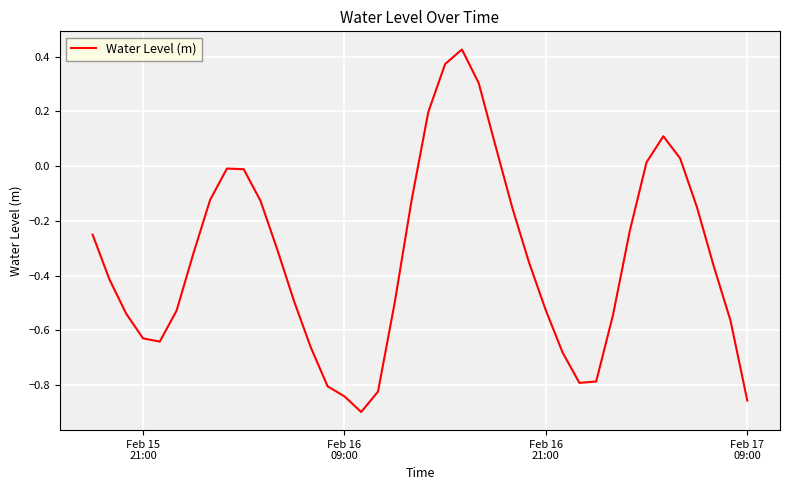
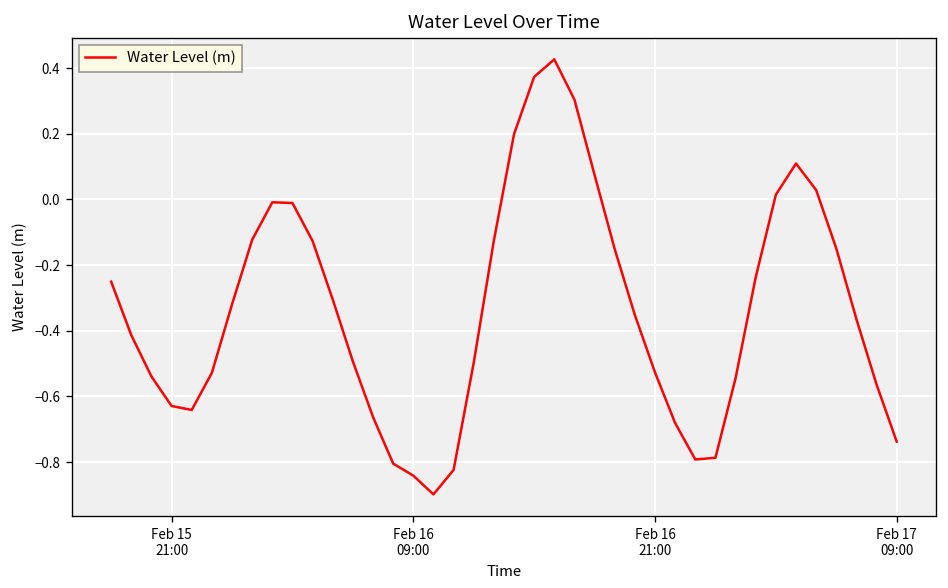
  {
    "Feb 15 21:00": -0.63,
    "Feb 16 09:00": -0.84,
    "Feb 16 21:00": -0.53,
-   "Feb 17 09:00": -0.86
+   "Feb 17 09:00": -0.74
  }
